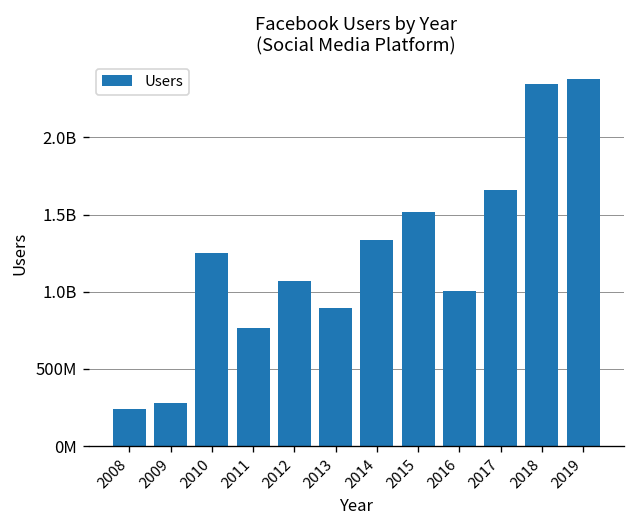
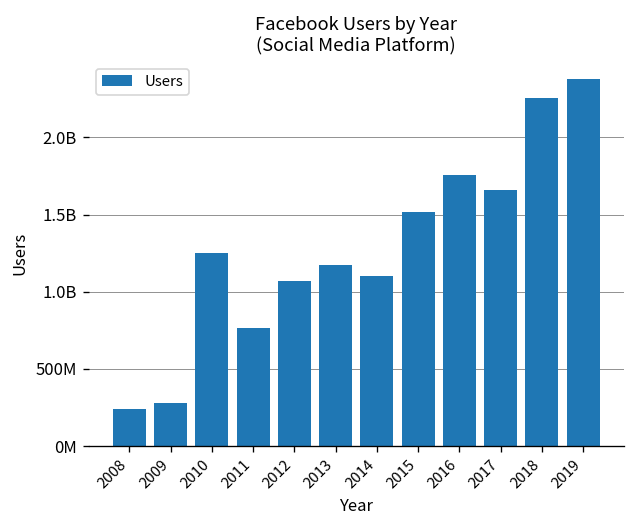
  {
    "2008": 240000000,
    "2009": 280000000,
    "2010": 1250000000,
    "2011": 770000000,
    "2012": 1070000000,
-   "2013": 900000000,
-   "2014": 1330000000,
+   "2013": 1170000000,
+   "2014": 1100000000,
    "2015": 1520000000,
-   "2016": 1000000000,
+   "2016": 1750000000,
    "2017": 1660000000,
-   "2018": 2350000000,
+   "2018": 2260000000,
    "2019": 2380000000
  }
